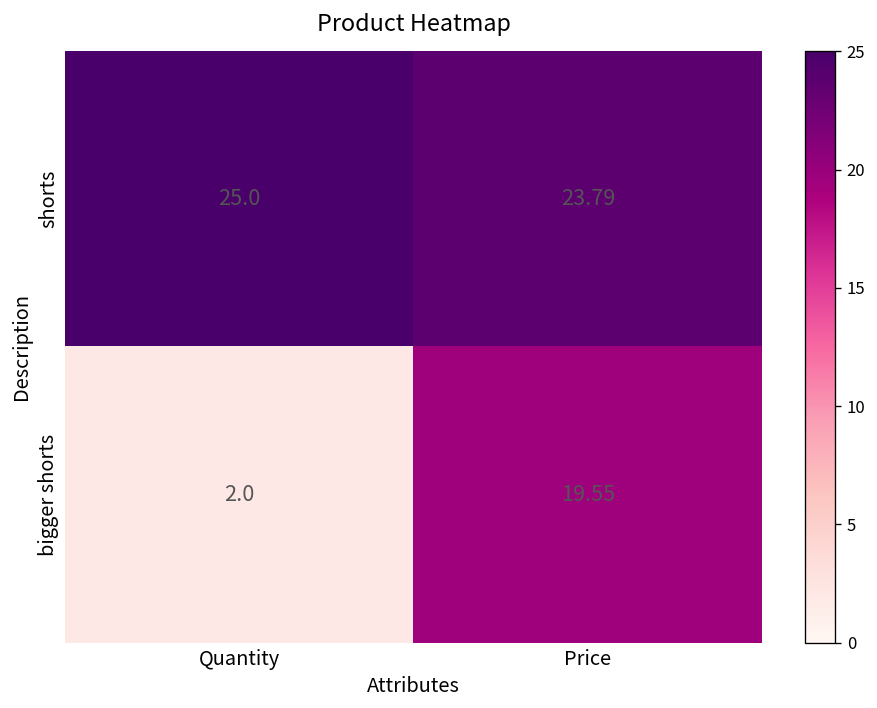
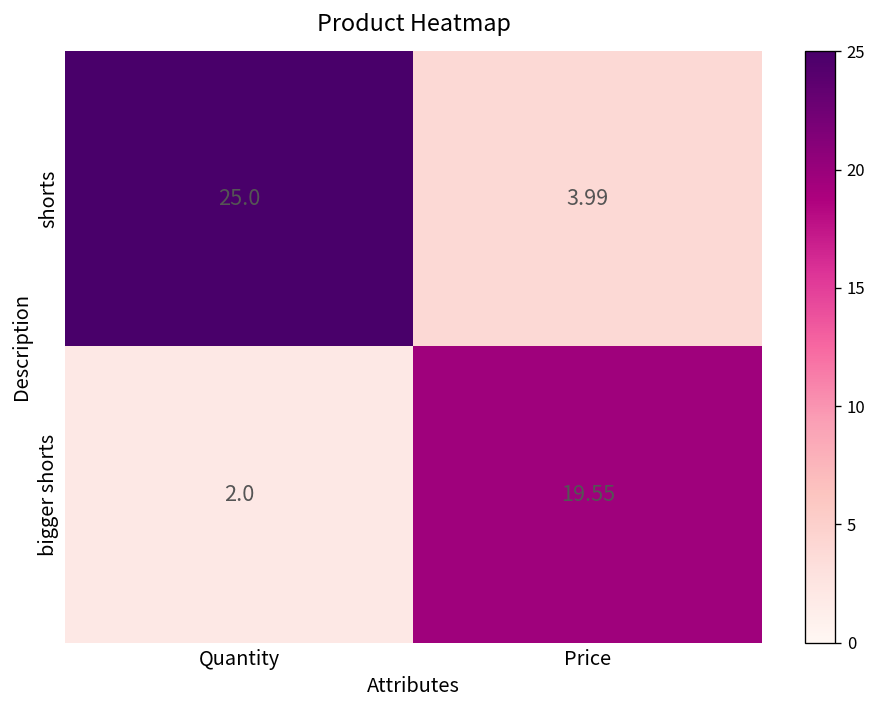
  {
    "shorts": {
      "Quantity": 25.0,
-     "Price": 23.79
+     "Price": 3.99
    },
    "bigger shorts": {
      "Quantity": 2.0,
      "Price": 19.55
    }
  }
